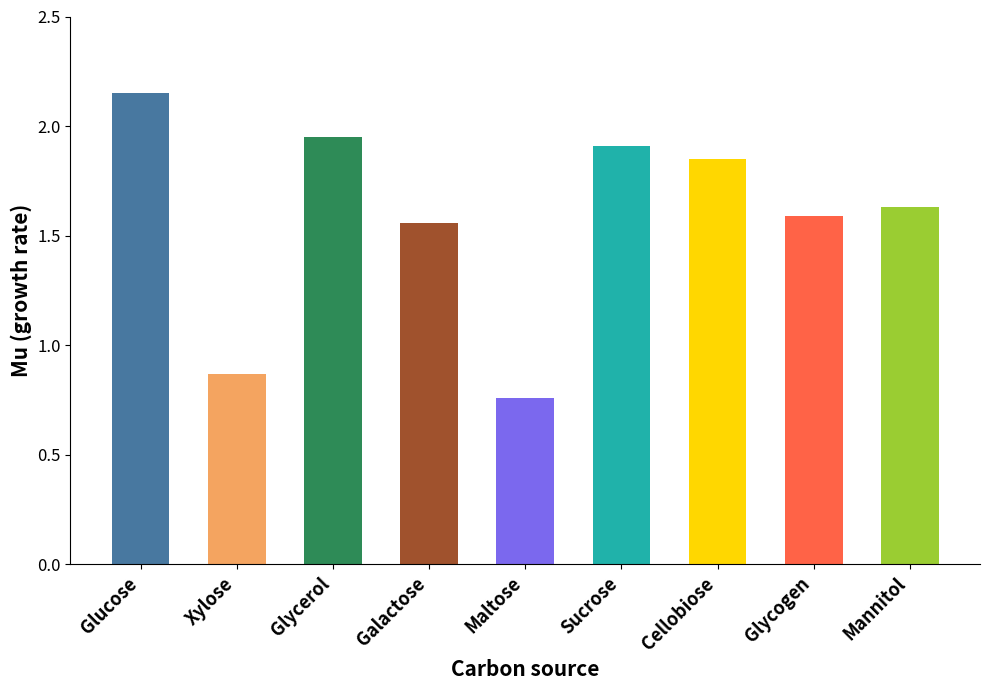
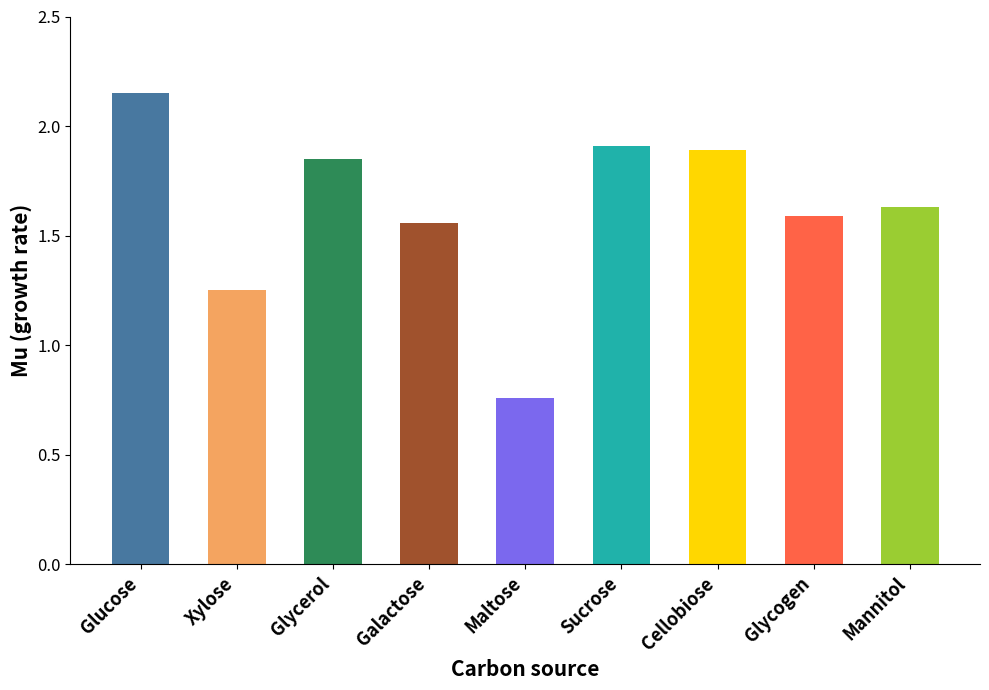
  {
    "Glucose": 2.15,
-   "Xylose": 0.87,
-   "Glycerol": 1.95,
+   "Xylose": 1.25,
+   "Glycerol": 1.85,
    "Galactose": 1.56,
    "Maltose": 0.76,
    "Sucrose": 1.91,
-   "Cellobiose": 1.85,
+   "Cellobiose": 1.89,
    "Glycogen": 1.59,
    "Mannitol": 1.63
  }
